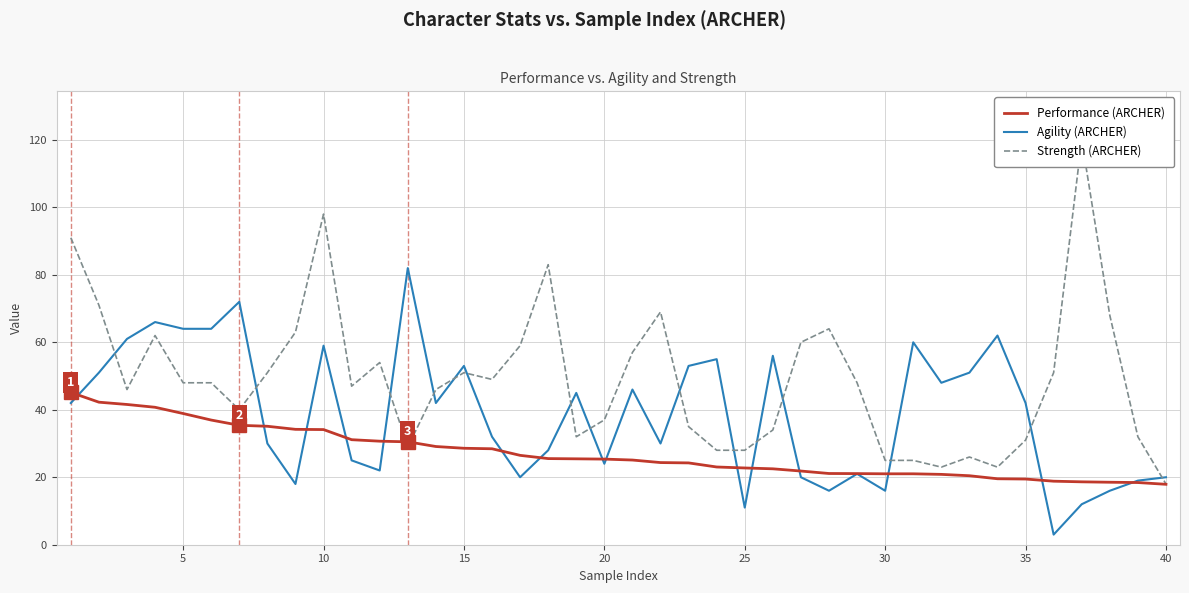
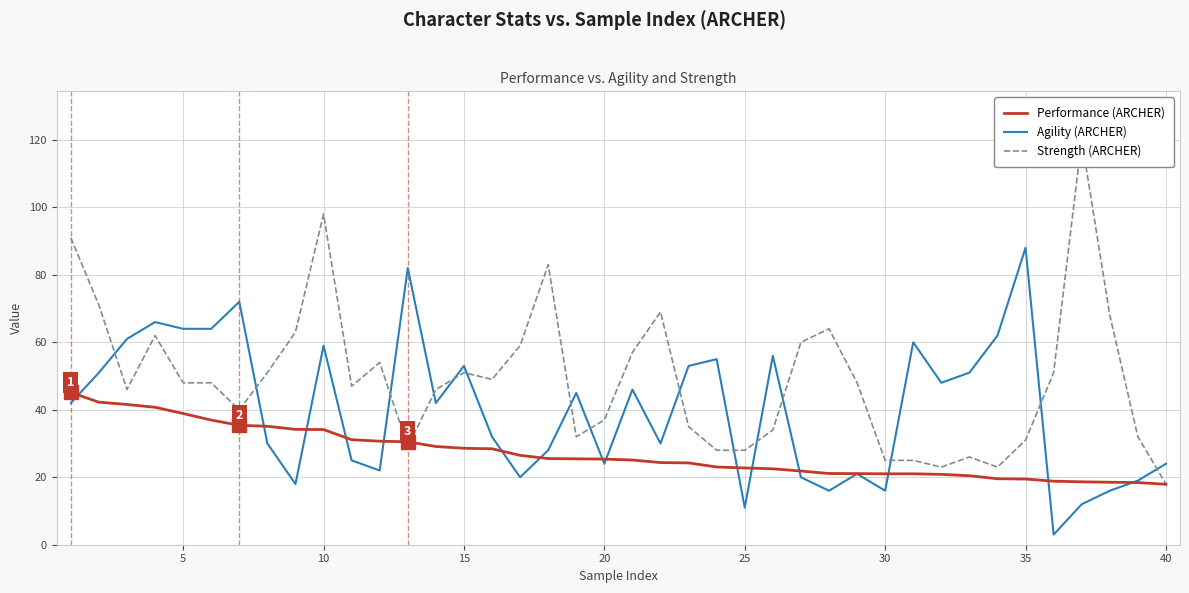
  {
    "Agility (ARCHER)": {
      "5": 64,
      "10": 59,
      "15": 53,
      "20": 24,
      "25": 11,
      "30": 16,
-     "35": 42,
-     "40": 20
+     "35": 88,
+     "40": 24
    },
    "Strength (ARCHER)": {
      "5": 48,
      "10": 98,
      "15": 51,
      "20": 37,
      "25": 28,
      "30": 25,
      "35": 31
    }
  }
